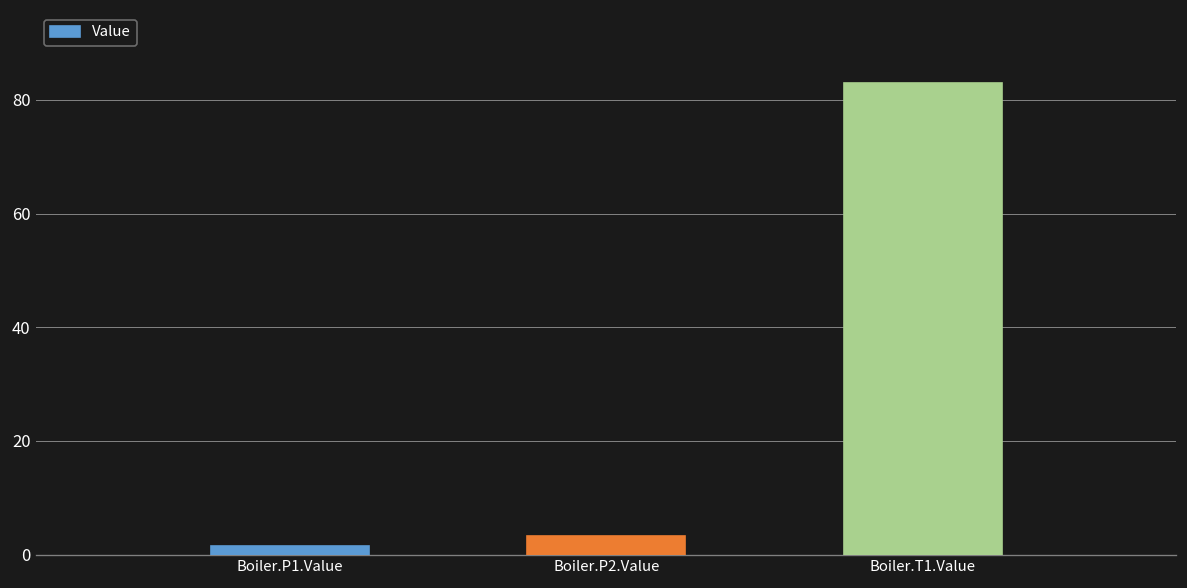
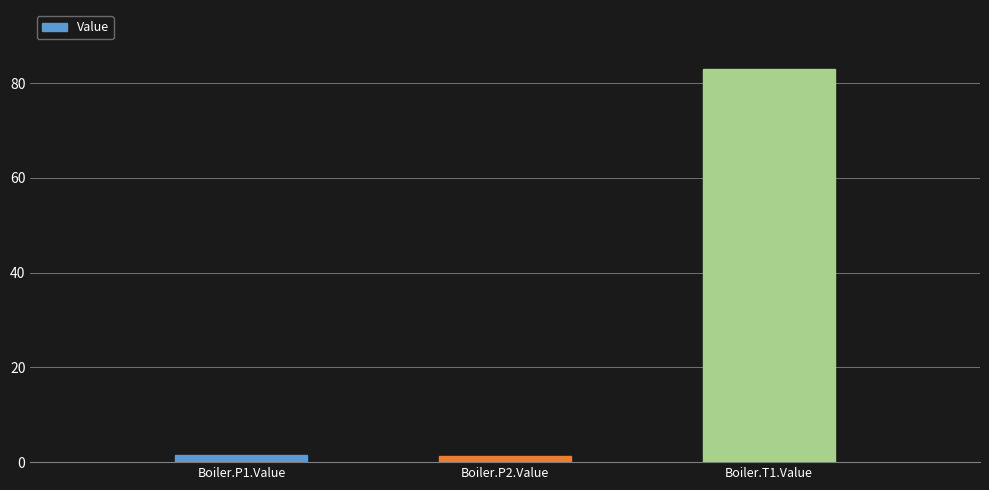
  {
    "Boiler.P1.Value": 2,
-   "Boiler.P2.Value": 3,
+   "Boiler.P2.Value": 1,
    "Boiler.T1.Value": 83
  }
